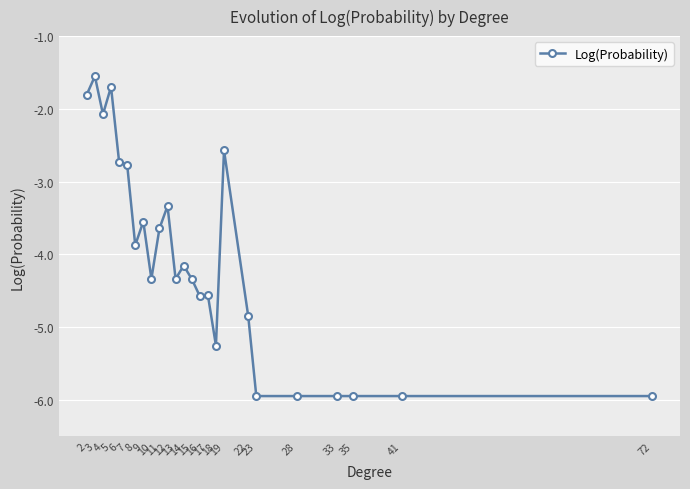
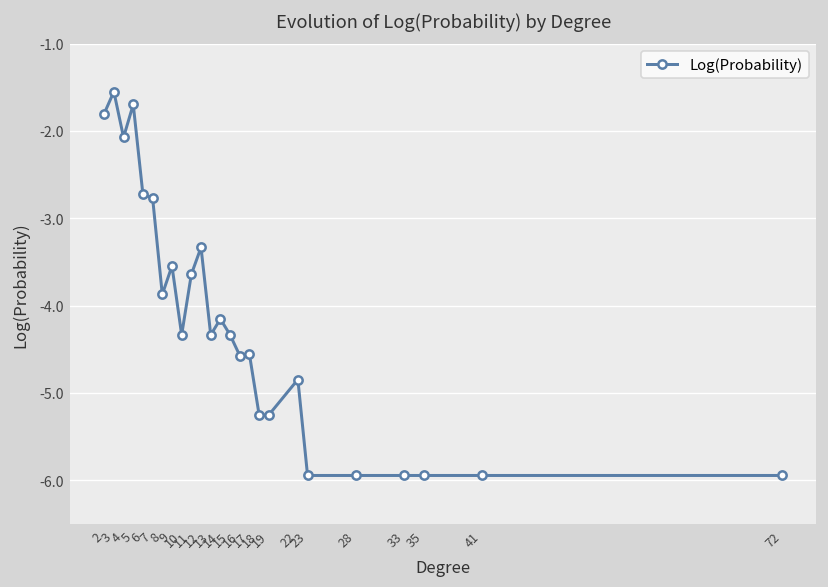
  {
    "2": -1.8,
    "3": -1.6,
    "4": -2.1,
    "5": -1.7,
    "6": -2.7,
    "7": -2.8,
    "8": -3.9,
    "9": -3.5,
    "10": -4.3,
    "11": -3.6,
    "12": -3.3,
    "13": -4.3,
    "14": -4.2,
    "15": -4.3,
    "16": -4.6,
    "17": -4.6,
    "18": -5.3,
-   "19": -2.6,
+   "19": -5.3,
    "22": -4.8,
    "23": -5.9,
    "28": -5.9,
    "33": -5.9,
    "35": -5.9,
    "41": -5.9,
    "72": -5.9
  }
